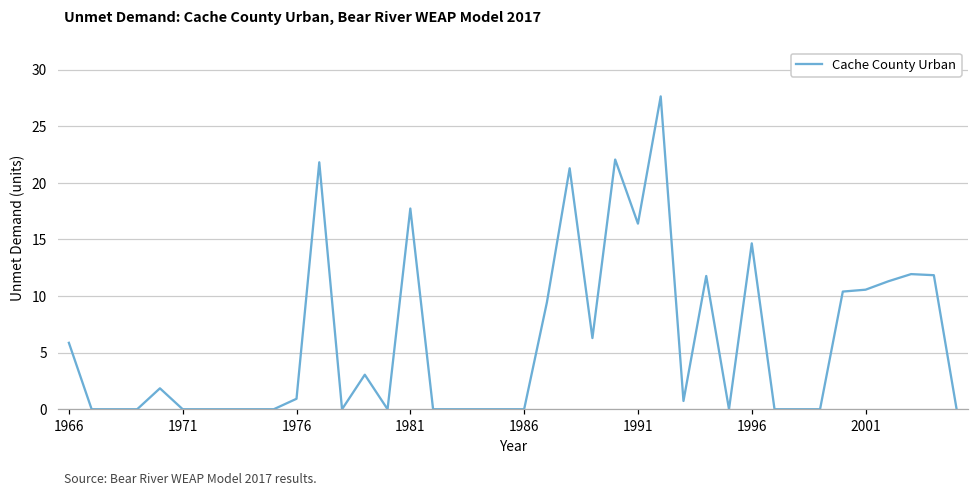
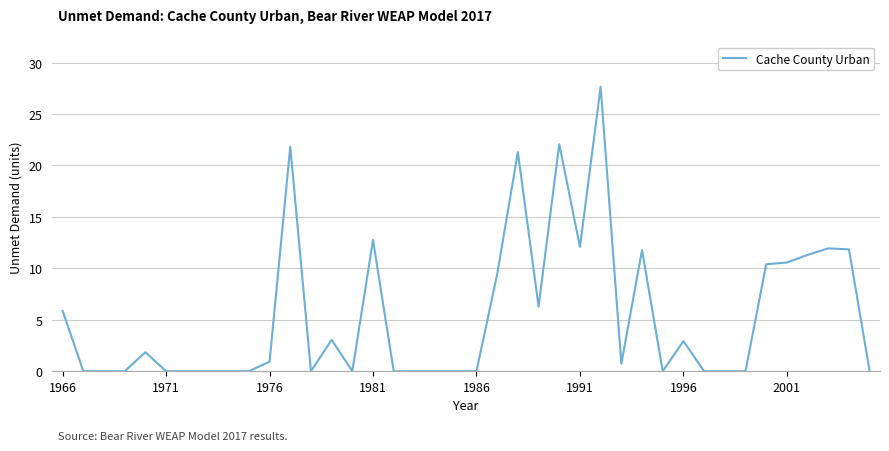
  {
    "1966": 5.9,
    "1971": 0.0,
    "1976": 0.9,
-   "1981": 17.7,
+   "1981": 12.8,
    "1986": 0.0,
-   "1991": 16.4,
-   "1996": 14.7,
+   "1991": 12.1,
+   "1996": 2.9,
    "2001": 10.6
  }
